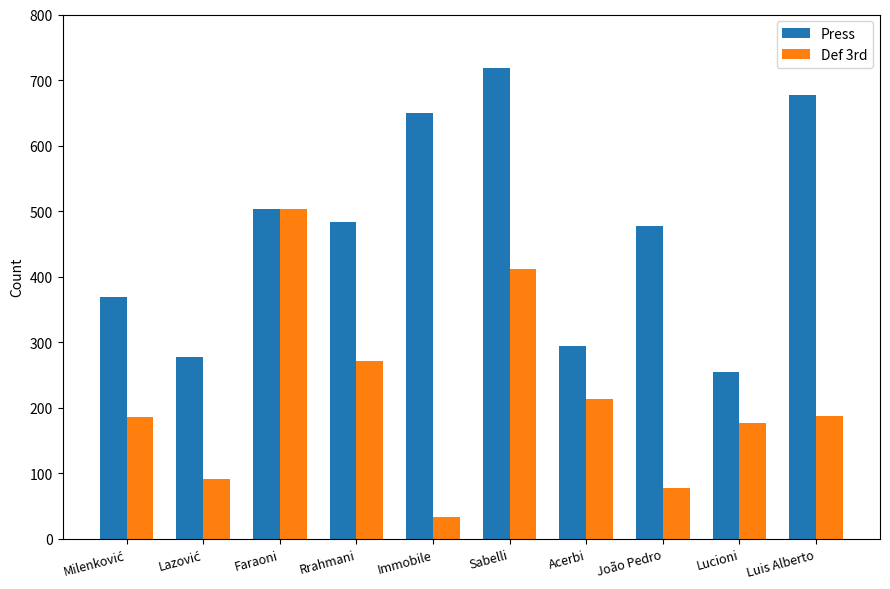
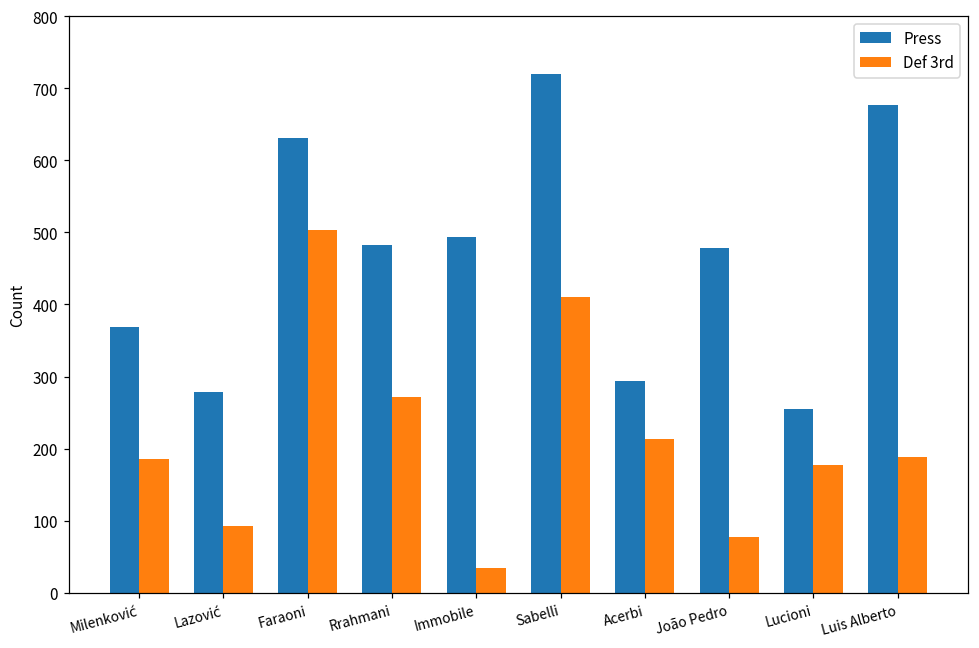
  {
    "Press": {
      "Milenković": 370,
      "Lazović": 280,
-     "Faraoni": 500,
+     "Faraoni": 630,
      "Rrahmani": 480,
-     "Immobile": 650,
+     "Immobile": 490,
      "Sabelli": 720,
      "Acerbi": 290,
      "João Pedro": 480,
      "Lucioni": 260,
      "Luis Alberto": 680
    },
    "Def 3rd": {
      "Milenković": 190,
      "Lazović": 90,
      "Faraoni": 500,
      "Rrahmani": 270,
      "Immobile": 30,
      "Sabelli": 410,
      "Acerbi": 210,
      "João Pedro": 80,
      "Lucioni": 180,
      "Luis Alberto": 190
    }
  }
